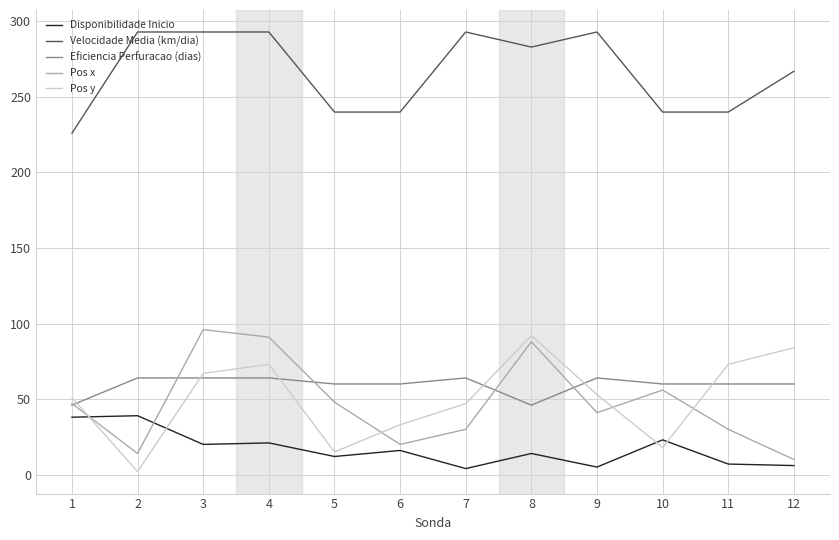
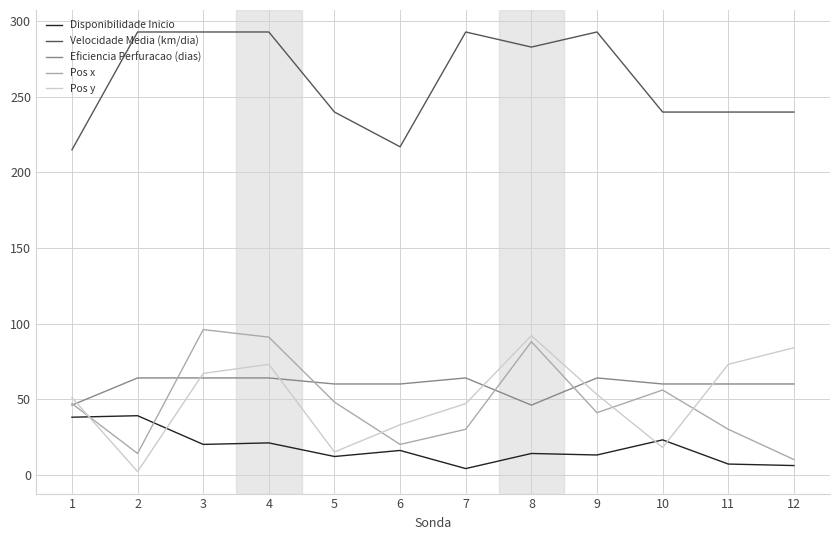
  {
    "Disponibilidade Inicio": {
      "1": 38,
      "2": 39,
      "3": 20,
      "4": 21,
      "5": 12,
      "6": 16,
      "7": 4,
      "8": 14,
-     "9": 5,
+     "9": 13,
      "10": 23,
      "11": 7,
      "12": 6
    },
    "Velocidade Media (km/dia)": {
-     "1": 226,
+     "1": 215,
      "2": 293,
      "3": 293,
      "4": 293,
      "5": 240,
-     "6": 240,
+     "6": 217,
      "7": 293,
      "8": 283,
      "9": 293,
      "10": 240,
      "11": 240,
-     "12": 267
+     "12": 240
    }
  }
